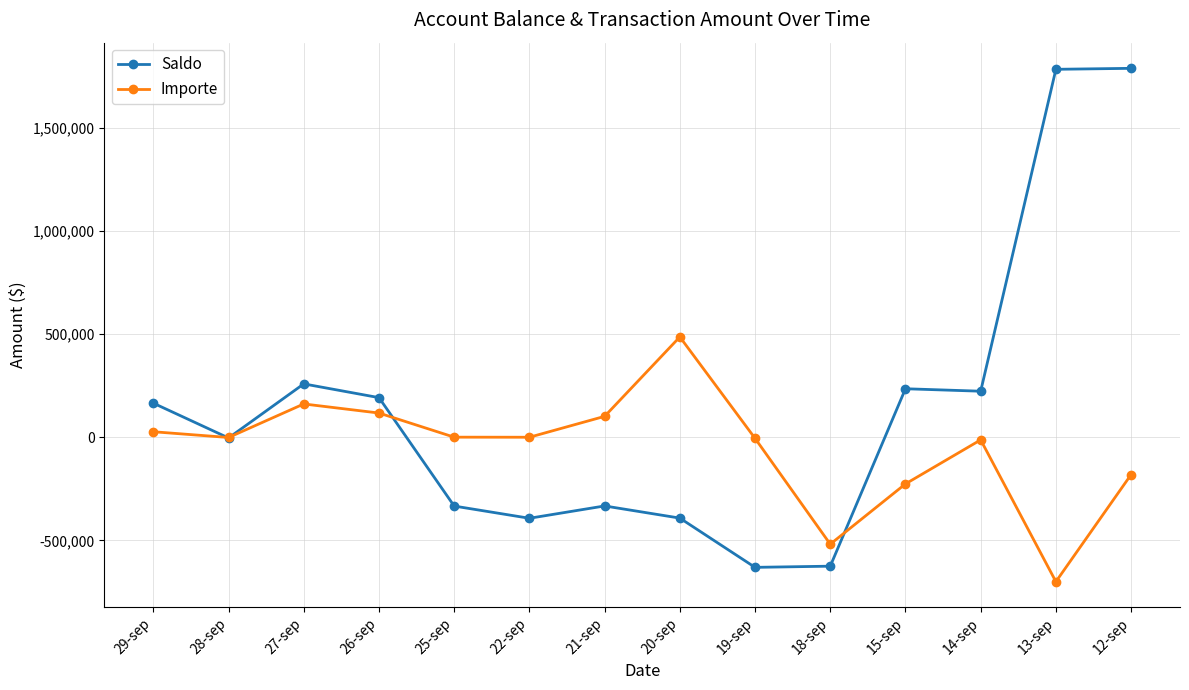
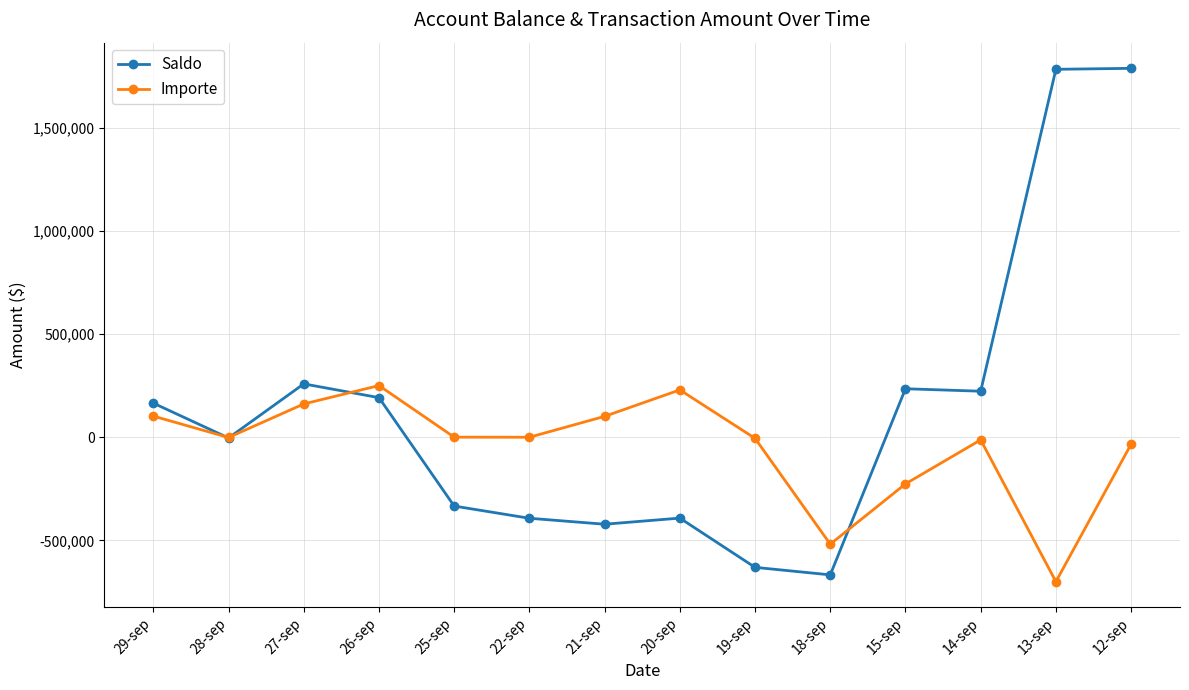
  {
    "Saldo": {
      "29-sep": "160,000",
      "27-sep": "260,000",
      "26-sep": "190,000",
      "25-sep": "-330,000",
      "22-sep": "-390,000",
-     "21-sep": "-330,000",
+     "21-sep": "-420,000",
      "20-sep": "-390,000",
      "19-sep": "-630,000",
-     "18-sep": "-620,000",
+     "18-sep": "-670,000",
      "15-sep": "230,000",
      "14-sep": "220,000",
      "13-sep": "1,780,000",
      "12-sep": "1,790,000"
    },
    "Importe": {
-     "29-sep": "30,000",
+     "29-sep": "100,000",
      "27-sep": "160,000",
-     "26-sep": "120,000",
+     "26-sep": "250,000",
      "25-sep": "0",
      "22-sep": "0",
      "21-sep": "100,000",
-     "20-sep": "490,000",
+     "20-sep": "230,000",
      "19-sep": "-10,000",
      "18-sep": "-520,000",
      "15-sep": "-230,000",
      "14-sep": "-10,000",
      "13-sep": "-700,000",
-     "12-sep": "-180,000"
+     "12-sep": "-30,000"
    }
  }
